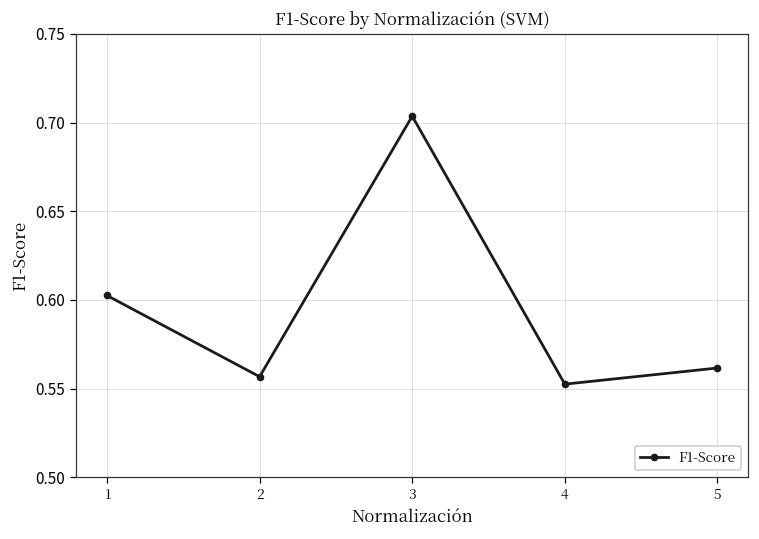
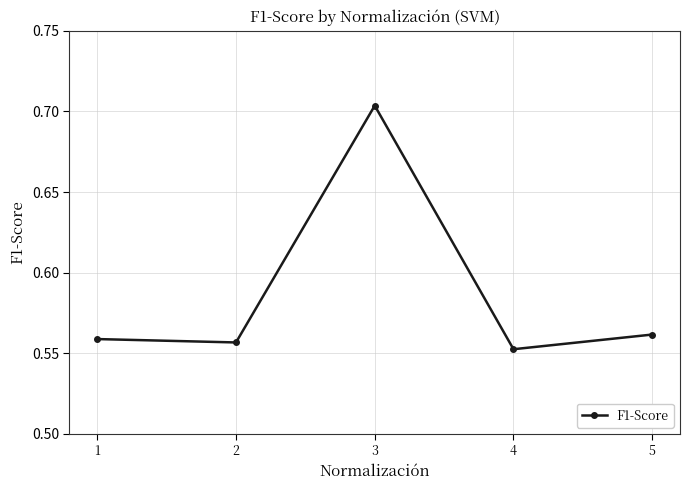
  {
-   "1": 0.603,
+   "1": 0.559,
    "2": 0.557,
    "3": 0.704,
    "4": 0.553,
    "5": 0.562
  }
